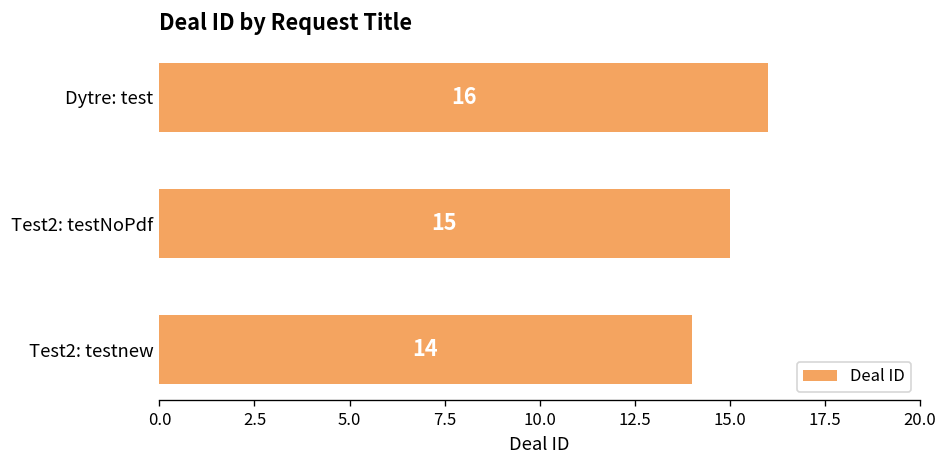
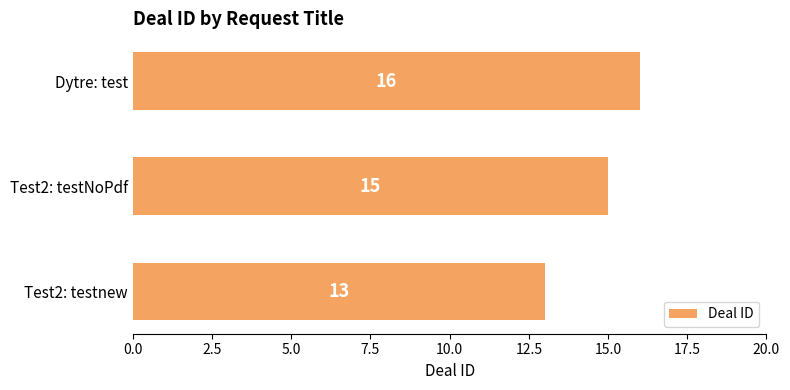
  {
    "Dytre: test": 16,
    "Test2: testNoPdf": 15,
-   "Test2: testnew": 14
+   "Test2: testnew": 13
  }
